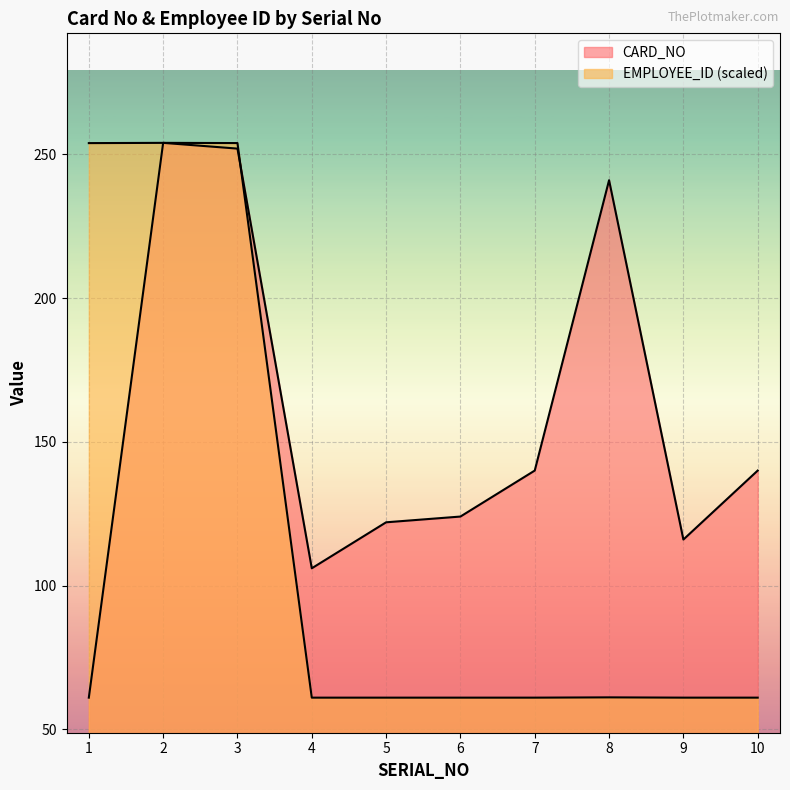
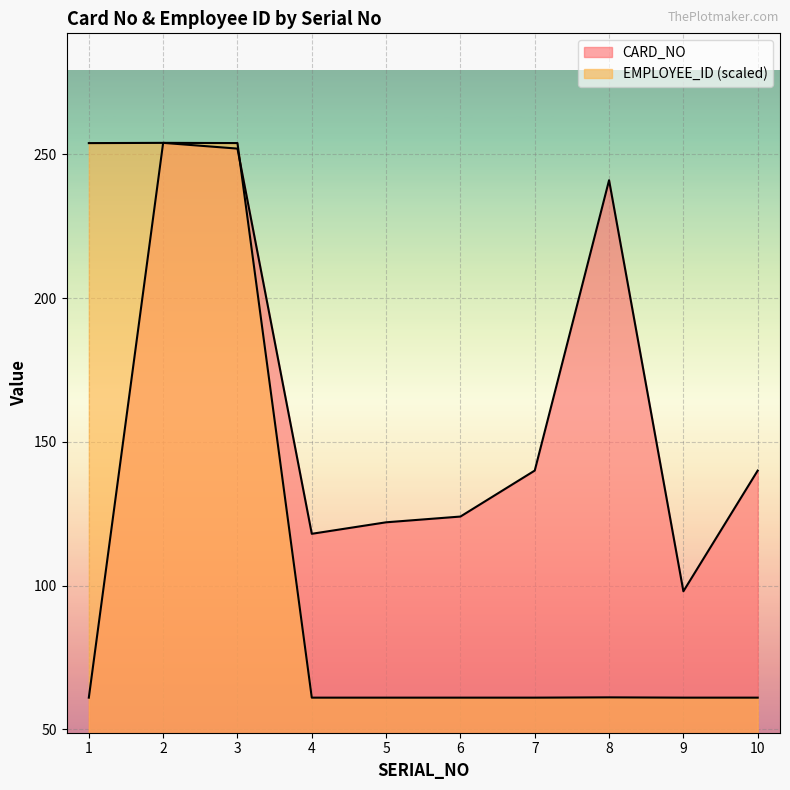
  {
    "CARD_NO": {
      "1": 61,
      "3": 252,
-     "4": 106,
+     "4": 118,
      "5": 122,
      "6": 124,
      "7": 140,
      "8": 241,
-     "9": 116,
+     "9": 98,
      "10": 140
    },
    "EMPLOYEE_ID (scaled)": {
      "1": 254,
      "3": 254,
      "4": 61,
      "5": 61,
      "6": 61,
      "7": 61,
      "8": 61,
      "9": 61,
      "10": 61
    }
  }
